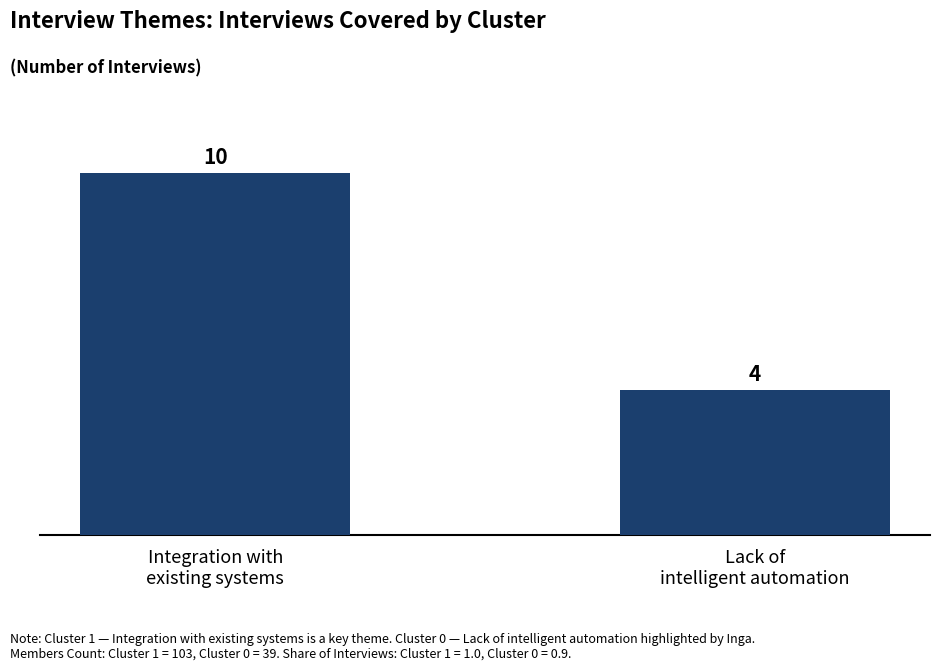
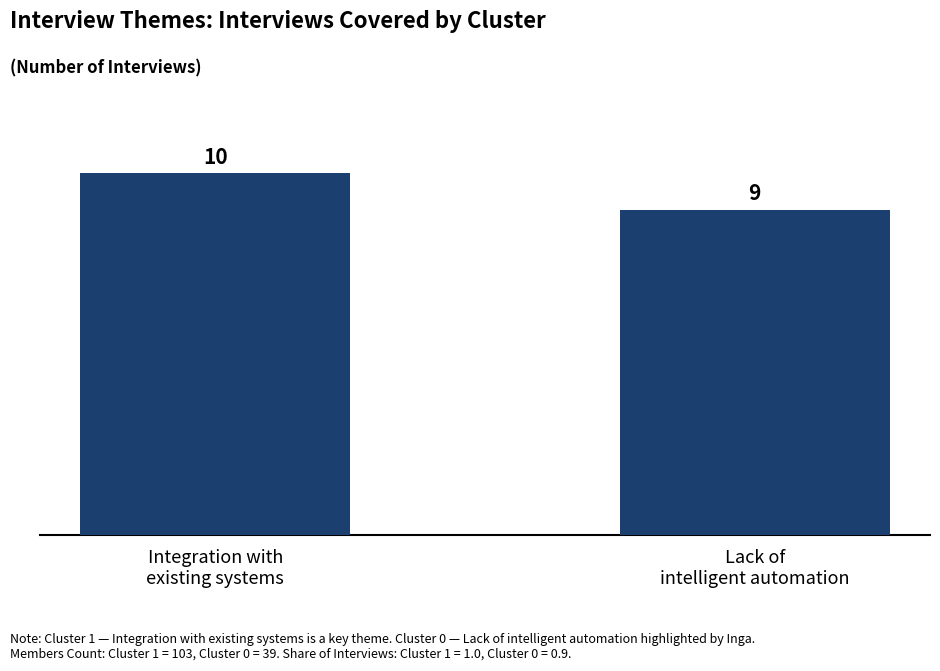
  {
    "Integration with existing systems": 10,
-   "Lack of intelligent automation": 4
+   "Lack of intelligent automation": 9
  }
